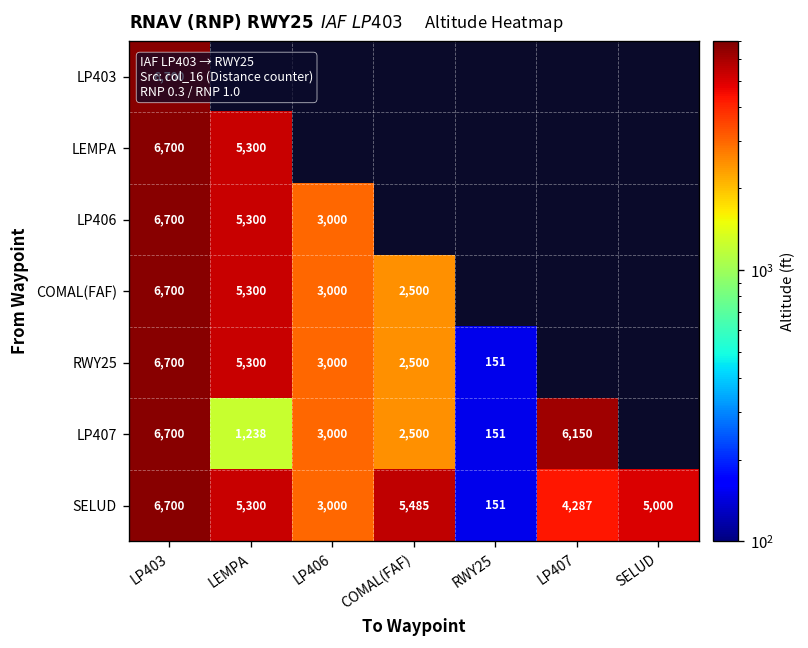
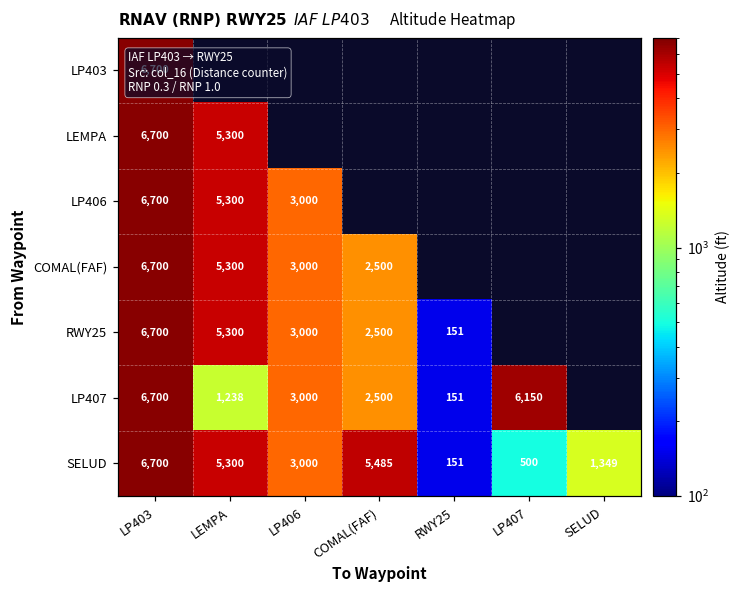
  {
    "LEMPA": {
      "LP403": "6,700",
      "LEMPA": "5,300"
    },
    "LP406": {
      "LP403": "6,700",
      "LEMPA": "5,300",
      "LP406": "3,000"
    },
    "COMAL(FAF)": {
      "LP403": "6,700",
      "LEMPA": "5,300",
      "LP406": "3,000",
      "COMAL(FAF)": "2,500"
    },
    "RWY25": {
      "LP403": "6,700",
      "LEMPA": "5,300",
      "LP406": "3,000",
      "COMAL(FAF)": "2,500",
      "RWY25": "151"
    },
    "LP407": {
      "LP403": "6,700",
      "LEMPA": "1,238",
      "LP406": "3,000",
      "COMAL(FAF)": "2,500",
      "RWY25": "151",
      "LP407": "6,150"
    },
    "SELUD": {
      "LP403": "6,700",
      "LEMPA": "5,300",
      "LP406": "3,000",
      "COMAL(FAF)": "5,485",
      "RWY25": "151",
-     "LP407": "4,287",
-     "SELUD": "5,000"
+     "LP407": "500",
+     "SELUD": "1,349"
    }
  }
